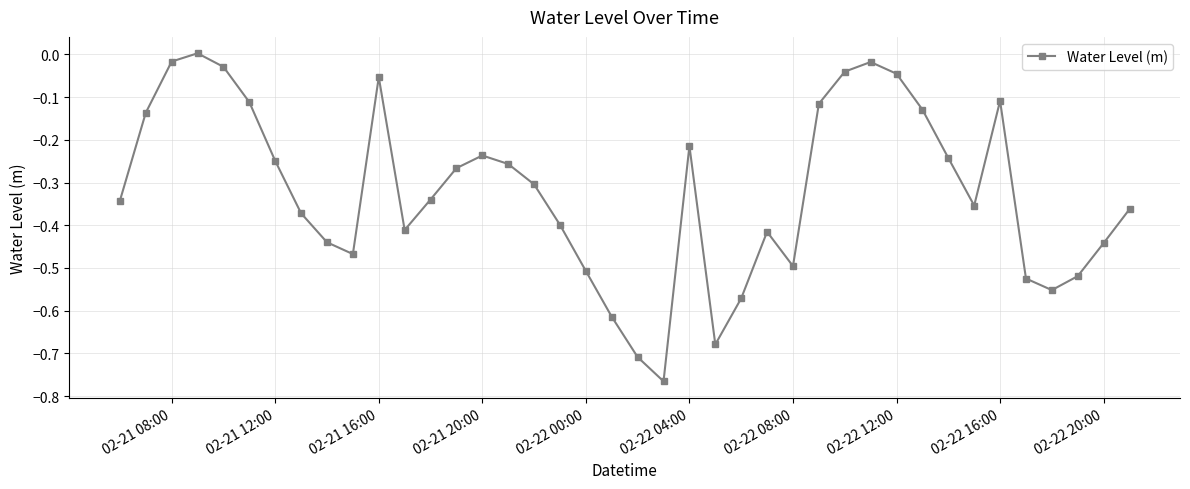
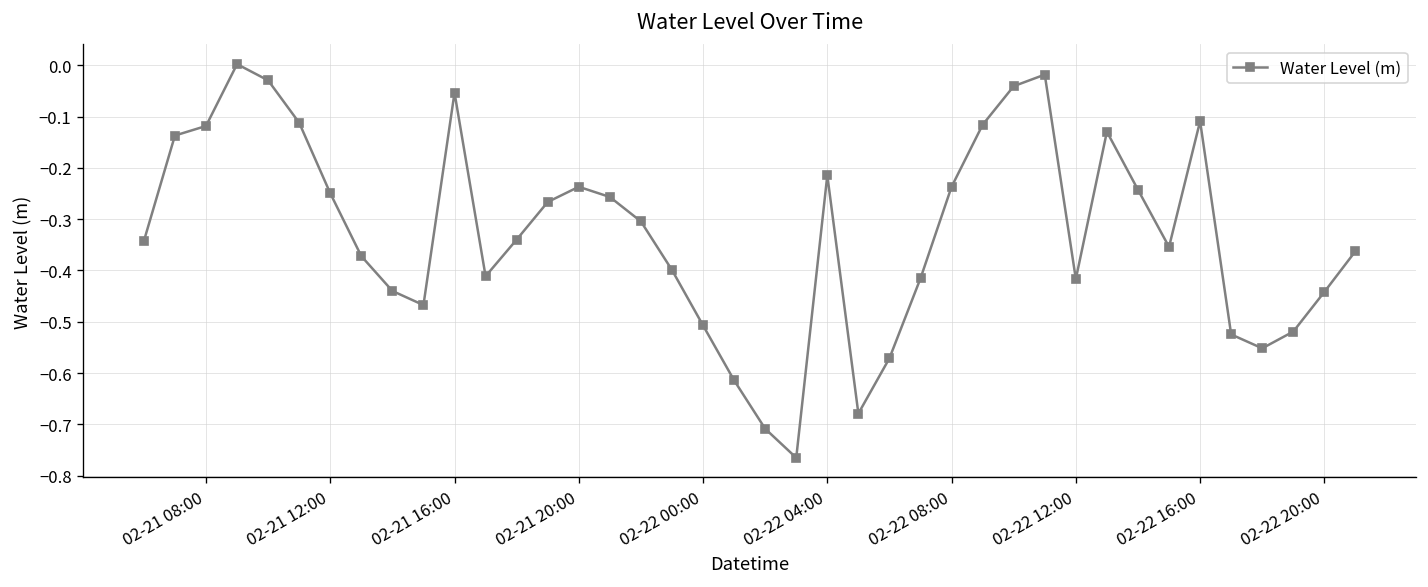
  {
-   "02-21 08:00": -0.02,
+   "02-21 08:00": -0.12,
    "02-21 12:00": -0.25,
    "02-21 16:00": -0.05,
    "02-21 20:00": -0.24,
    "02-22 00:00": -0.51,
    "02-22 04:00": -0.21,
-   "02-22 08:00": -0.50,
-   "02-22 12:00": -0.05,
+   "02-22 08:00": -0.24,
+   "02-22 12:00": -0.42,
    "02-22 16:00": -0.11,
    "02-22 20:00": -0.44
  }
